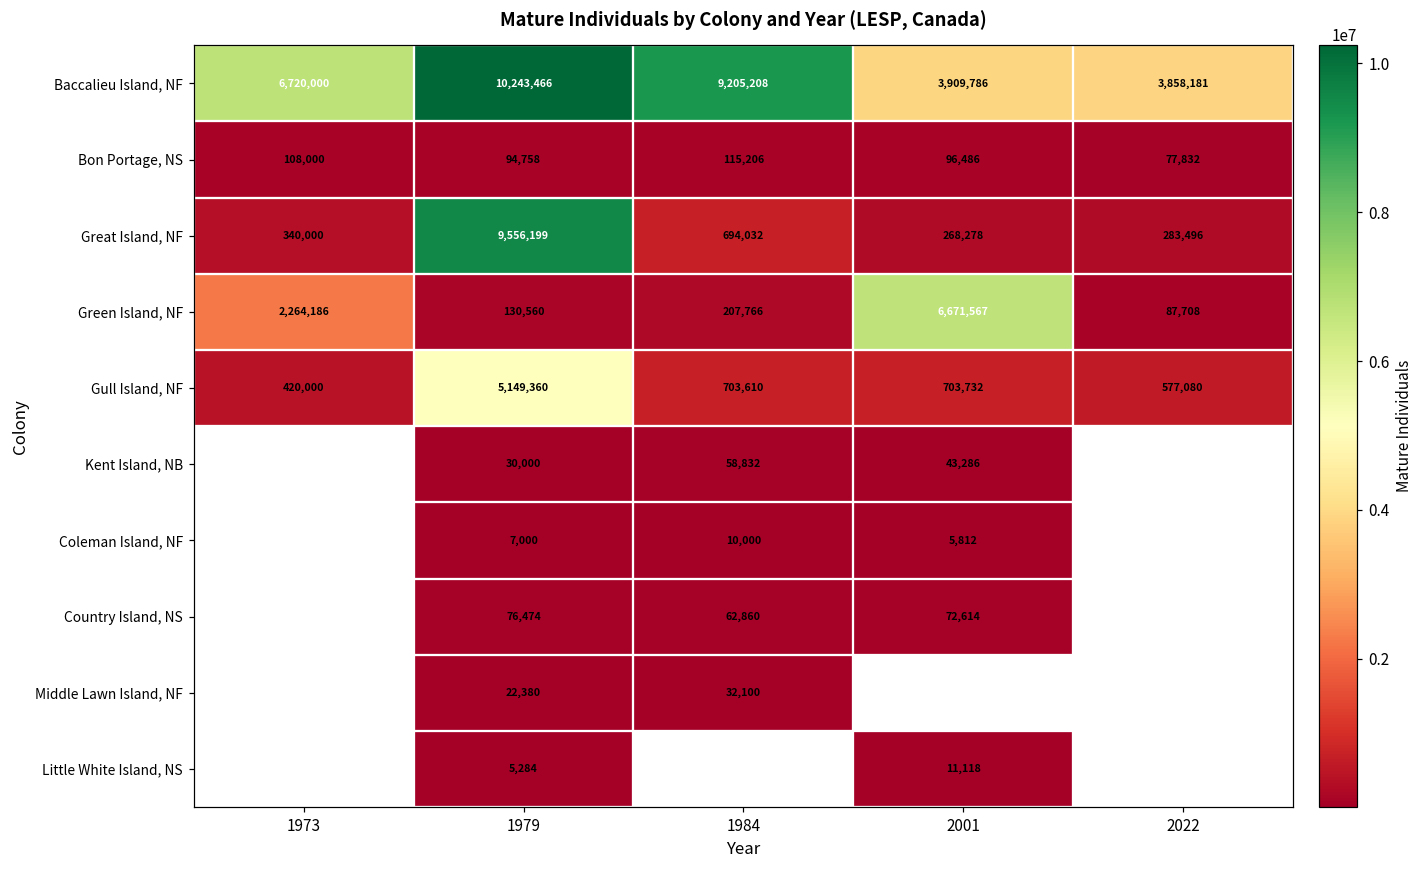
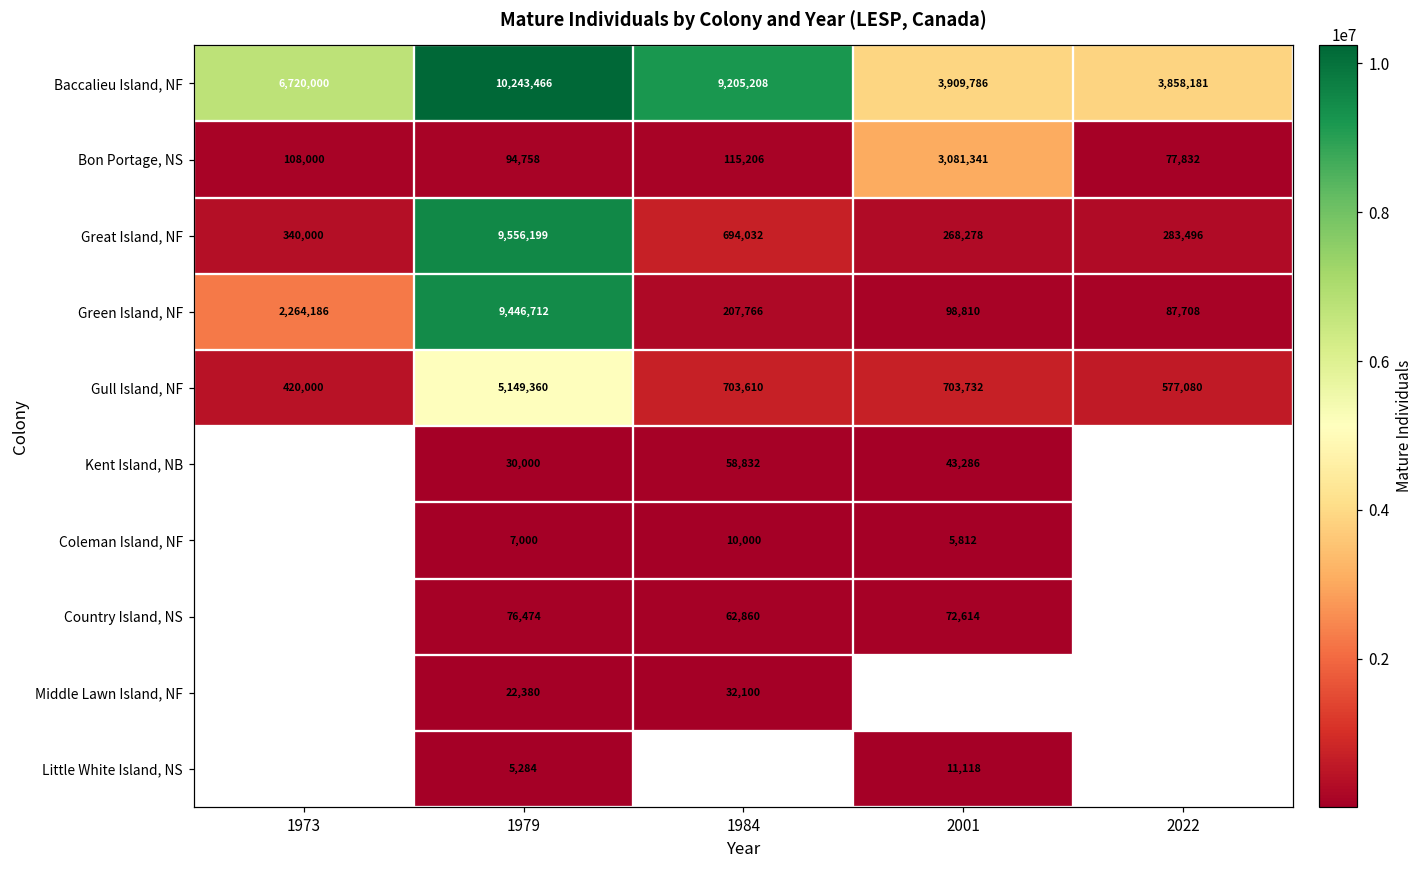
  {
    "Baccalieu Island, NF": {
      "1973": "6,720,000",
      "1979": "10,243,466",
      "1984": "9,205,208",
      "2001": "3,909,786",
      "2022": "3,858,181"
    },
    "Bon Portage, NS": {
      "1973": "108,000",
      "1979": "94,758",
      "1984": "115,206",
-     "2001": "96,486",
+     "2001": "3,081,341",
      "2022": "77,832"
    },
    "Great Island, NF": {
      "1973": "340,000",
      "1979": "9,556,199",
      "1984": "694,032",
      "2001": "268,278",
      "2022": "283,496"
    },
    "Green Island, NF": {
      "1973": "2,264,186",
-     "1979": "130,560",
+     "1979": "9,446,712",
      "1984": "207,766",
-     "2001": "6,671,567",
+     "2001": "98,810",
      "2022": "87,708"
    },
    "Gull Island, NF": {
      "1973": "420,000",
      "1979": "5,149,360",
      "1984": "703,610",
      "2001": "703,732",
      "2022": "577,080"
    },
    "Kent Island, NB": {
      "1979": "30,000",
      "1984": "58,832",
      "2001": "43,286"
    },
    "Coleman Island, NF": {
      "1979": "7,000",
      "1984": "10,000",
      "2001": "5,812"
    },
    "Country Island, NS": {
      "1979": "76,474",
      "1984": "62,860",
      "2001": "72,614"
    },
    "Middle Lawn Island, NF": {
      "1979": "22,380",
      "1984": "32,100"
    },
    "Little White Island, NS": {
      "1979": "5,284",
      "2001": "11,118"
    }
  }
